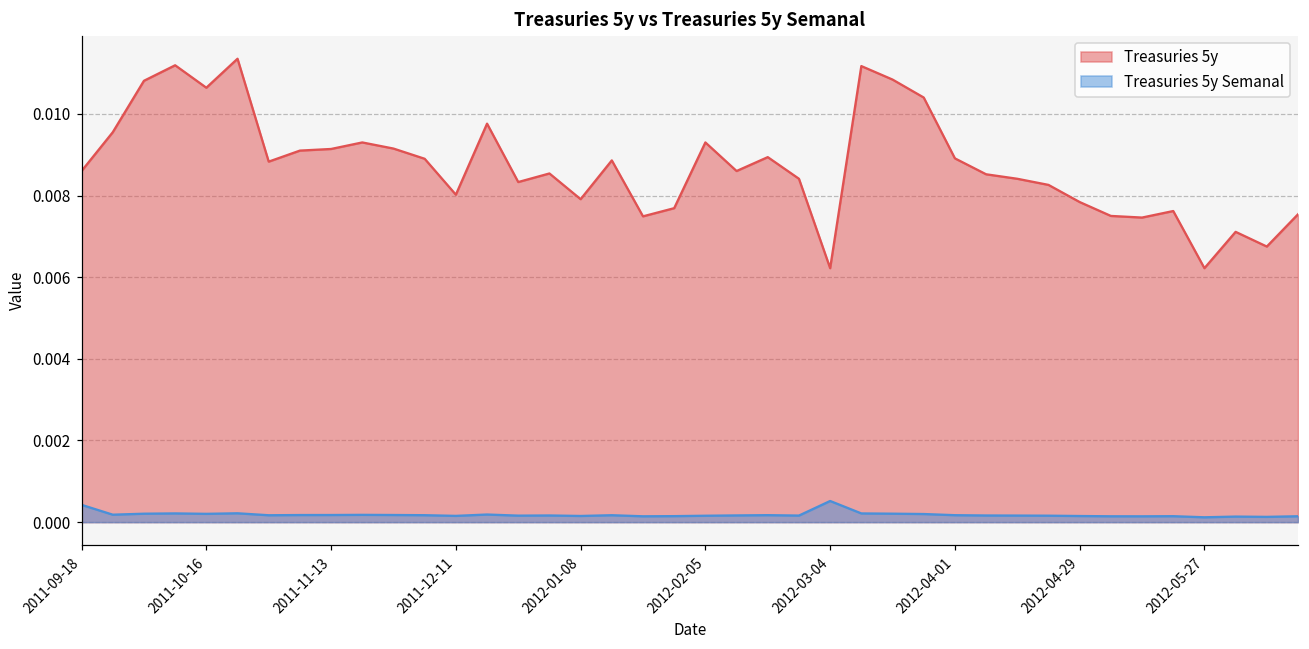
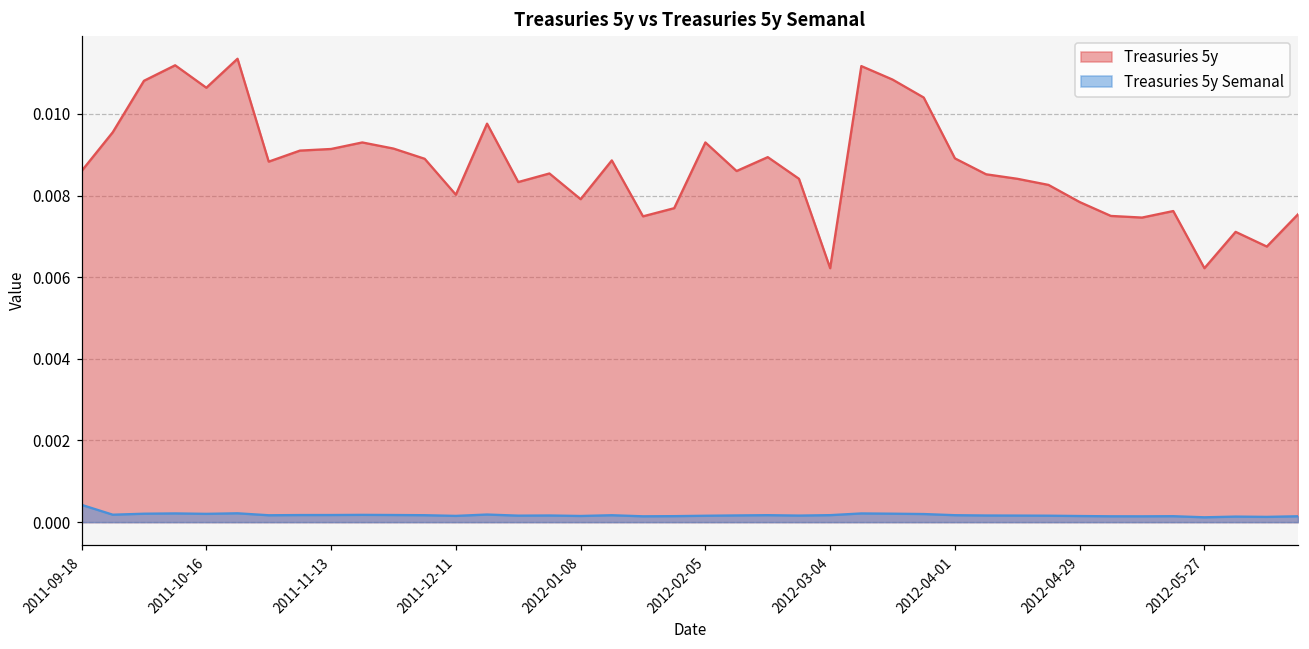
  {
    "Treasuries 5y": {
      "2011-09-18": 0.0086,
      "2011-10-16": 0.0106,
      "2011-11-13": 0.0091,
      "2011-12-11": 0.0080,
      "2012-01-08": 0.0079,
      "2012-02-05": 0.0093,
      "2012-03-04": 0.0062,
      "2012-04-01": 0.0089,
      "2012-04-29": 0.0078,
      "2012-05-27": 0.0062
    },
    "Treasuries 5y Semanal": {
      "2011-09-18": 0.0004,
      "2011-10-16": 0.0002,
      "2011-11-13": 0.0002,
      "2011-12-11": 0.0002,
      "2012-01-08": 0.0002,
      "2012-02-05": 0.0002,
-     "2012-03-04": 0.0005,
+     "2012-03-04": 0.0002,
      "2012-04-01": 0.0002,
      "2012-04-29": 0.0002,
      "2012-05-27": 0.0001
    }
  }
